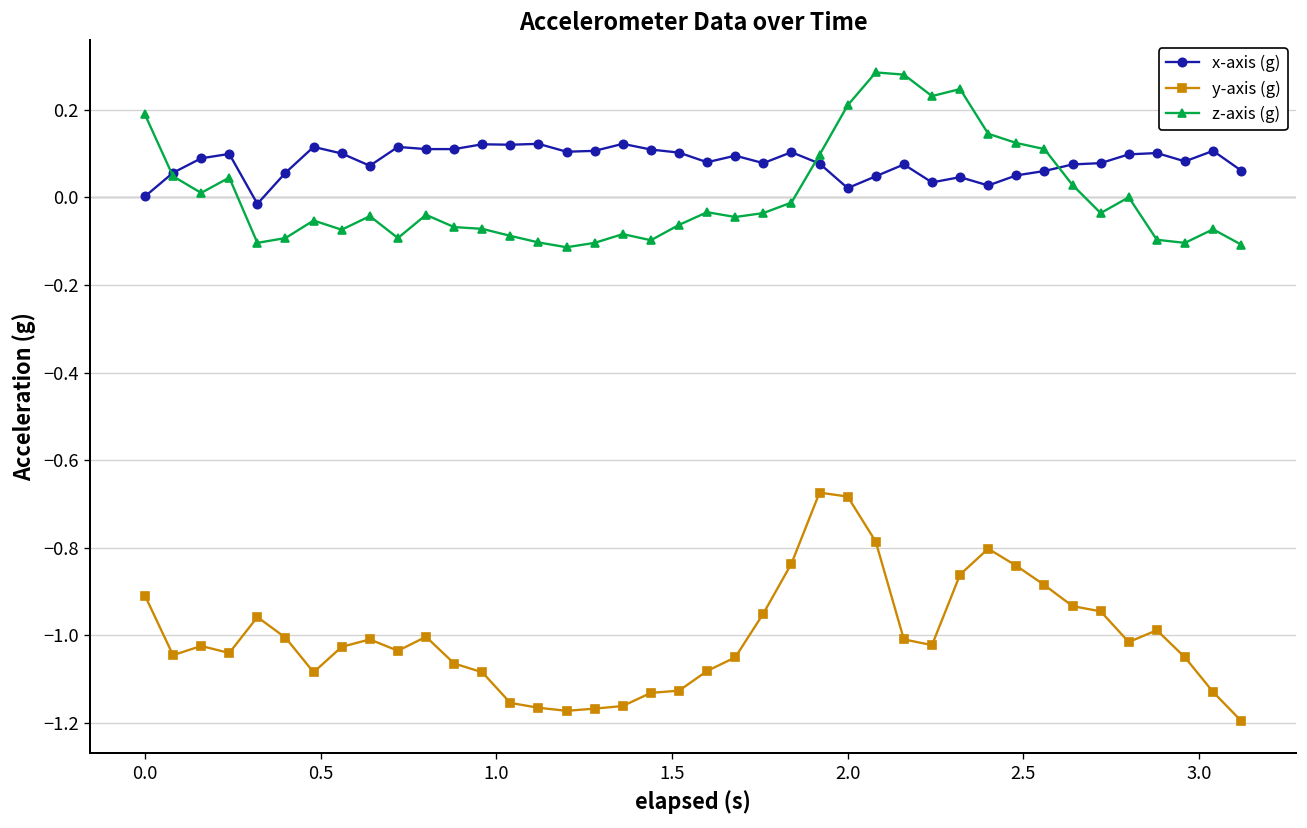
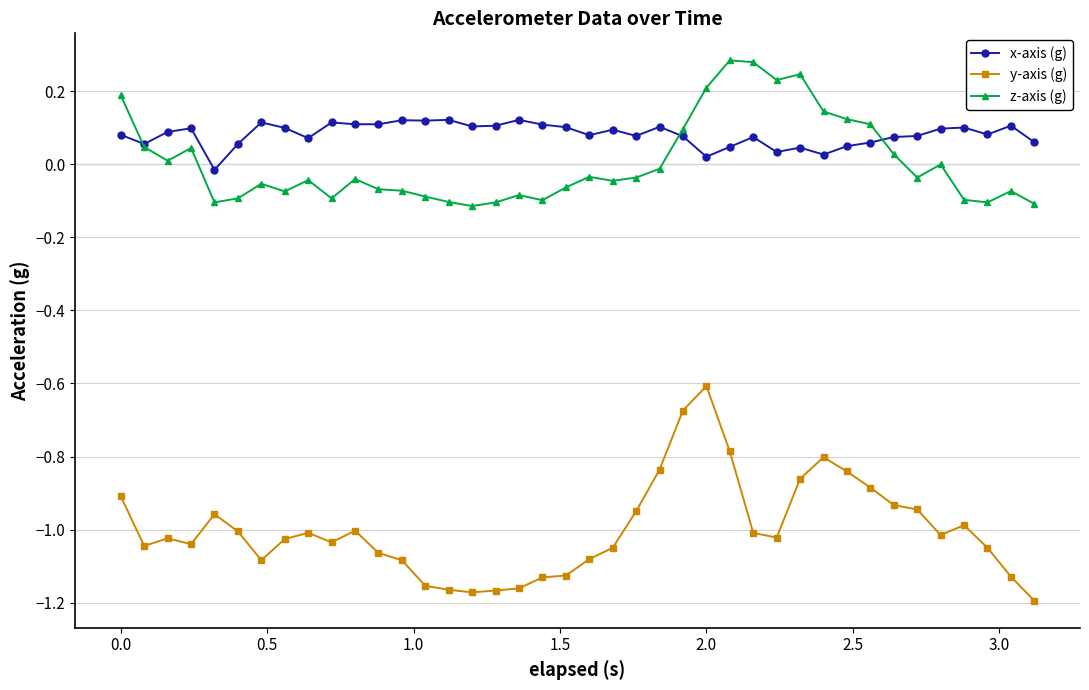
  {
    "x-axis (g)": {
-     "0.0": 0.00,
+     "0.0": 0.08,
      "2.0": 0.02
    },
    "y-axis (g)": {
      "0.0": -0.91,
-     "2.0": -0.68
+     "2.0": -0.61
    },
    "z-axis (g)": {
      "0.0": 0.19,
      "2.0": 0.21
    }
  }
